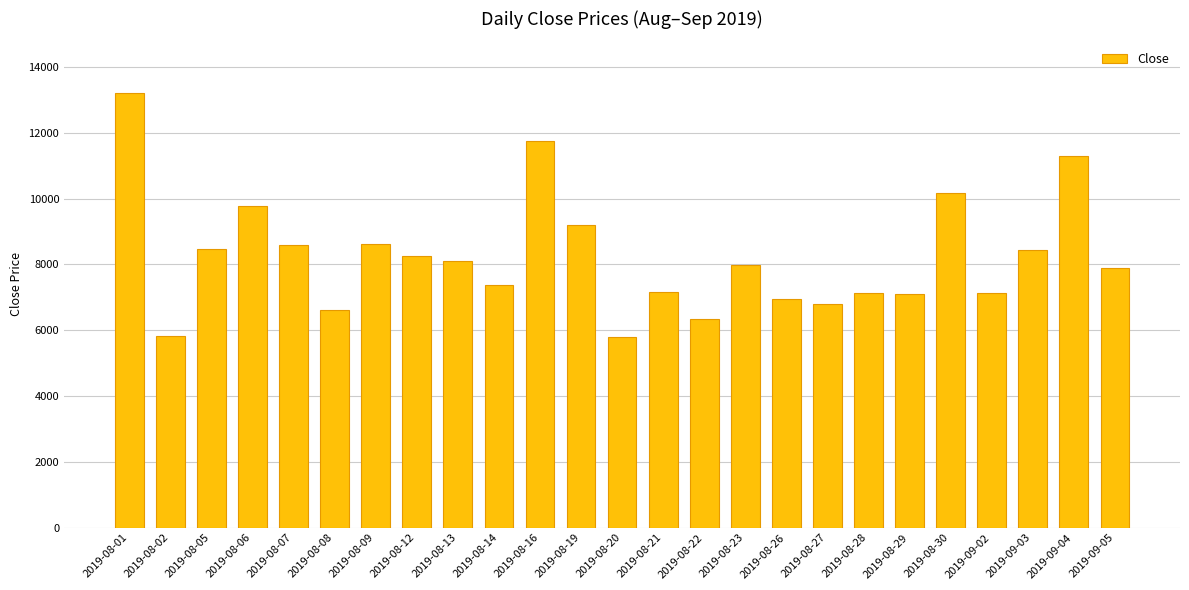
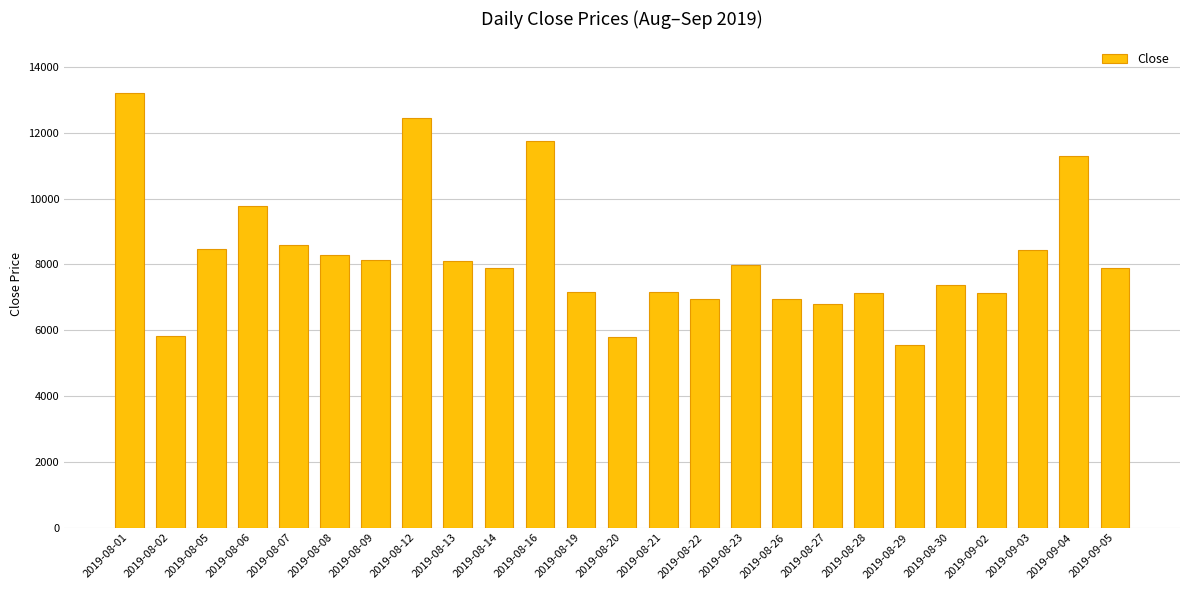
  {
    "2019-08-01": 13200,
    "2019-08-02": 5800,
    "2019-08-05": 8500,
    "2019-08-06": 9800,
    "2019-08-07": 8600,
-   "2019-08-08": 6600,
-   "2019-08-09": 8600,
-   "2019-08-12": 8300,
+   "2019-08-08": 8300,
+   "2019-08-09": 8100,
+   "2019-08-12": 12400,
    "2019-08-13": 8100,
-   "2019-08-14": 7400,
+   "2019-08-14": 7900,
    "2019-08-16": 11800,
-   "2019-08-19": 9200,
+   "2019-08-19": 7200,
    "2019-08-20": 5800,
    "2019-08-21": 7200,
-   "2019-08-22": 6400,
+   "2019-08-22": 7000,
    "2019-08-23": 8000,
    "2019-08-26": 6900,
    "2019-08-27": 6800,
    "2019-08-28": 7100,
-   "2019-08-29": 7100,
-   "2019-08-30": 10200,
+   "2019-08-29": 5600,
+   "2019-08-30": 7400,
    "2019-09-02": 7100,
    "2019-09-03": 8400,
    "2019-09-04": 11300,
    "2019-09-05": 7900
  }
